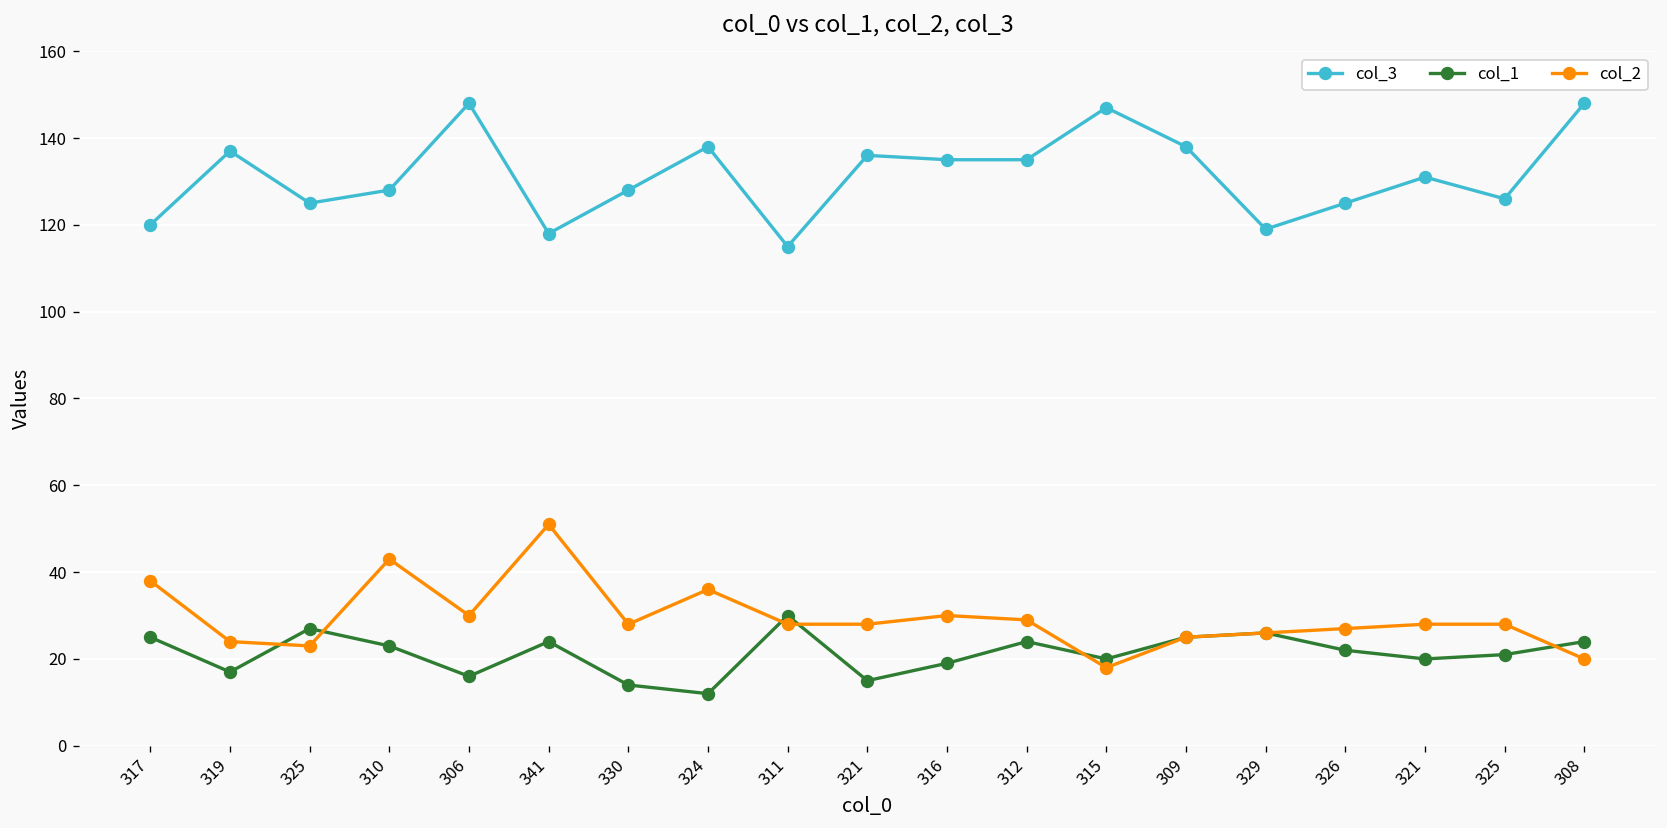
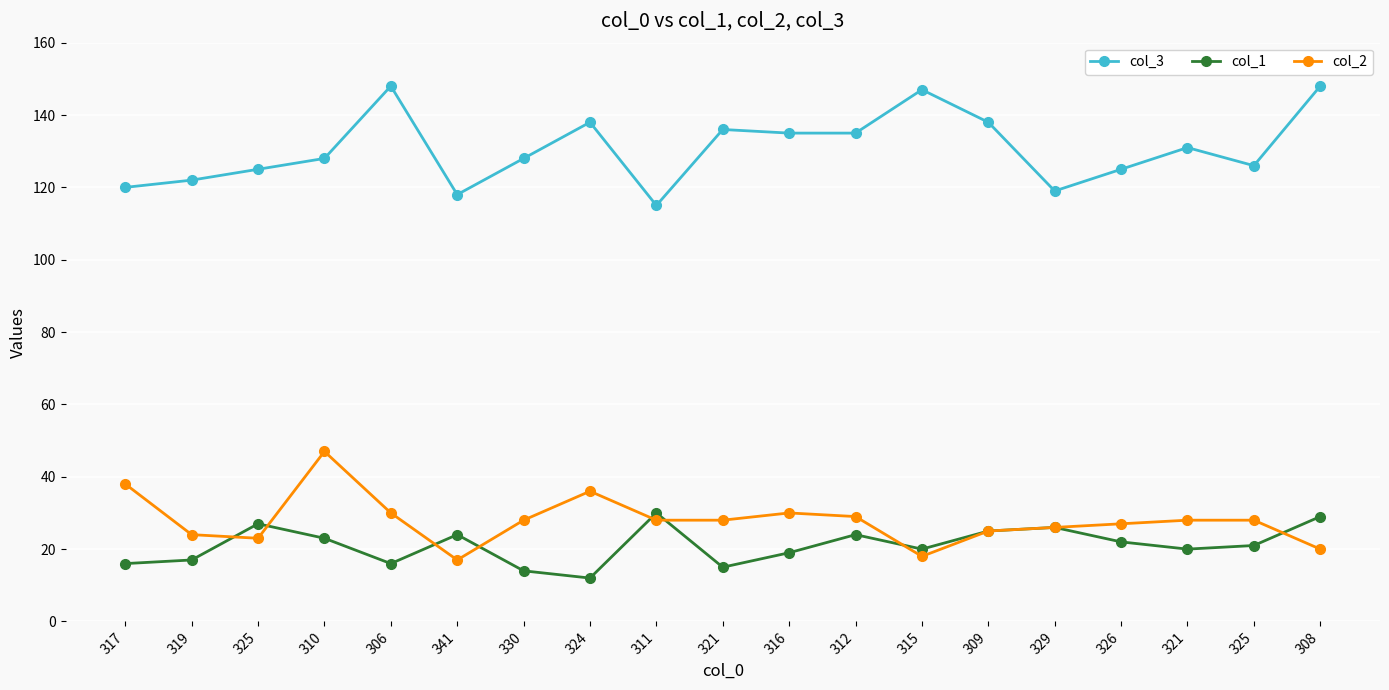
  {
    "col_3": {
      "317": 120,
-     "319": 137,
+     "319": 122,
      "310": 128,
      "306": 148,
      "341": 118,
      "330": 128,
      "324": 138,
      "311": 115,
      "316": 135,
      "312": 135,
      "315": 147,
      "309": 138,
      "329": 119,
      "326": 125,
      "308": 148
    },
    "col_1": {
-     "317": 25,
+     "317": 16,
      "319": 17,
      "310": 23,
      "306": 16,
      "341": 24,
      "330": 14,
      "324": 12,
      "311": 30,
      "316": 19,
      "312": 24,
      "315": 20,
      "326": 22,
-     "308": 24
+     "308": 29
    },
    "col_2": {
      "317": 38,
      "319": 24,
-     "310": 43,
+     "310": 47,
      "306": 30,
-     "341": 51,
+     "341": 17,
      "330": 28,
      "324": 36,
      "311": 28,
      "316": 30,
      "312": 29,
      "315": 18,
      "326": 27,
      "308": 20
    }
  }
